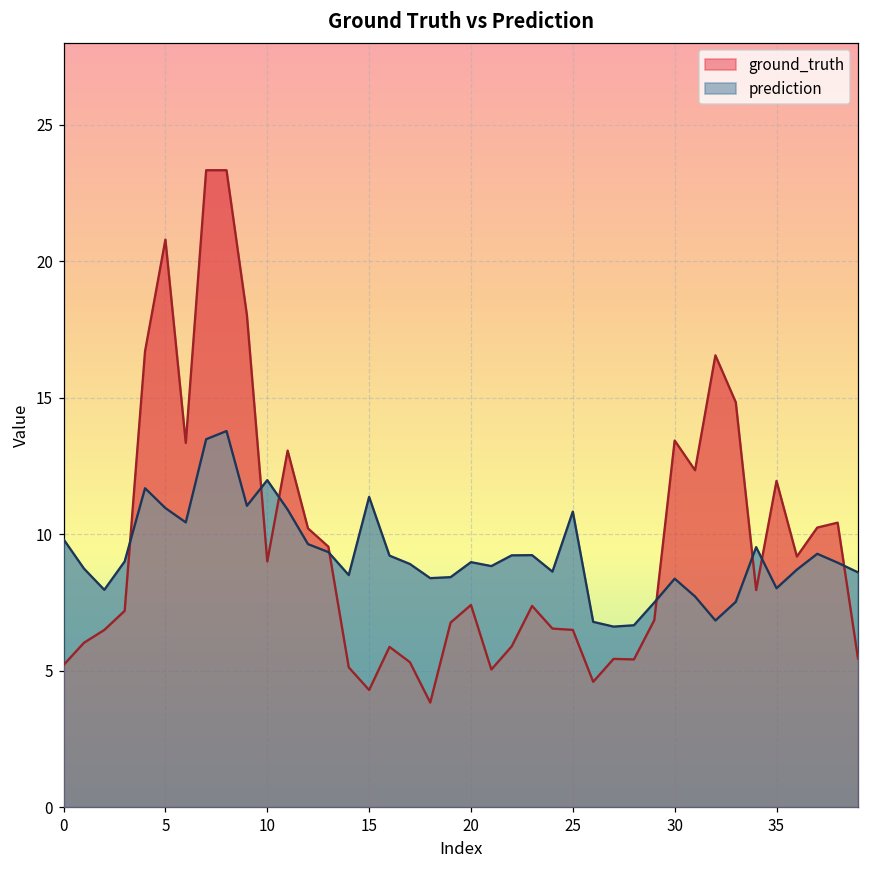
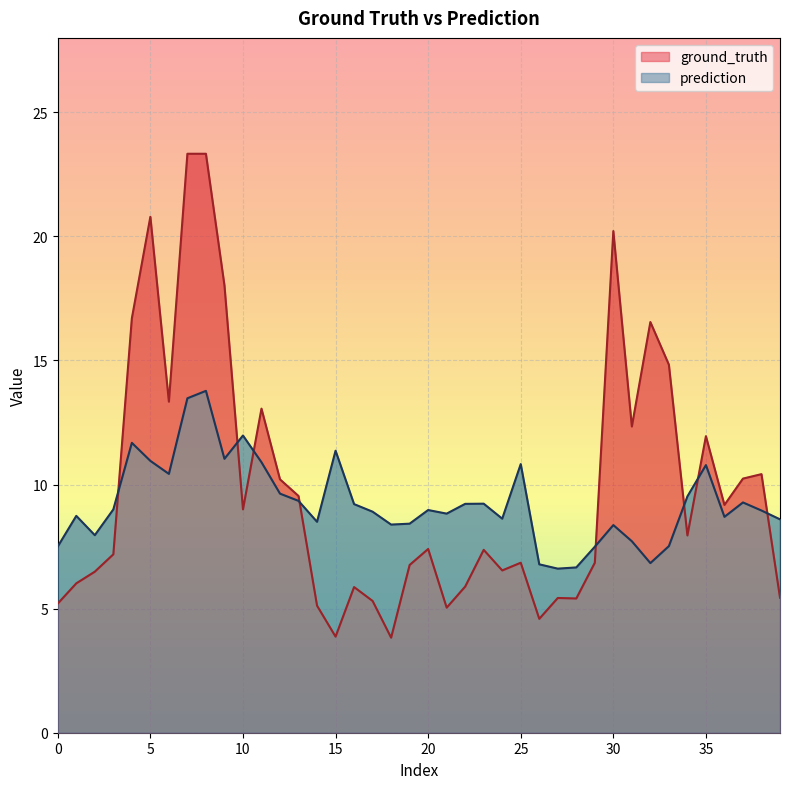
  {
    "ground_truth": {
      "0": 5.2,
      "5": 20.8,
      "10": 9.0,
-     "15": 4.3,
+     "15": 3.9,
      "20": 7.4,
-     "25": 6.5,
-     "30": 13.4,
+     "25": 6.9,
+     "30": 20.2,
      "35": 11.9
    },
    "prediction": {
-     "0": 9.8,
+     "0": 7.5,
      "5": 11.0,
      "10": 12.0,
      "15": 11.4,
      "20": 9.0,
      "25": 10.8,
      "30": 8.4,
-     "35": 8.0
+     "35": 10.8
    }
  }
